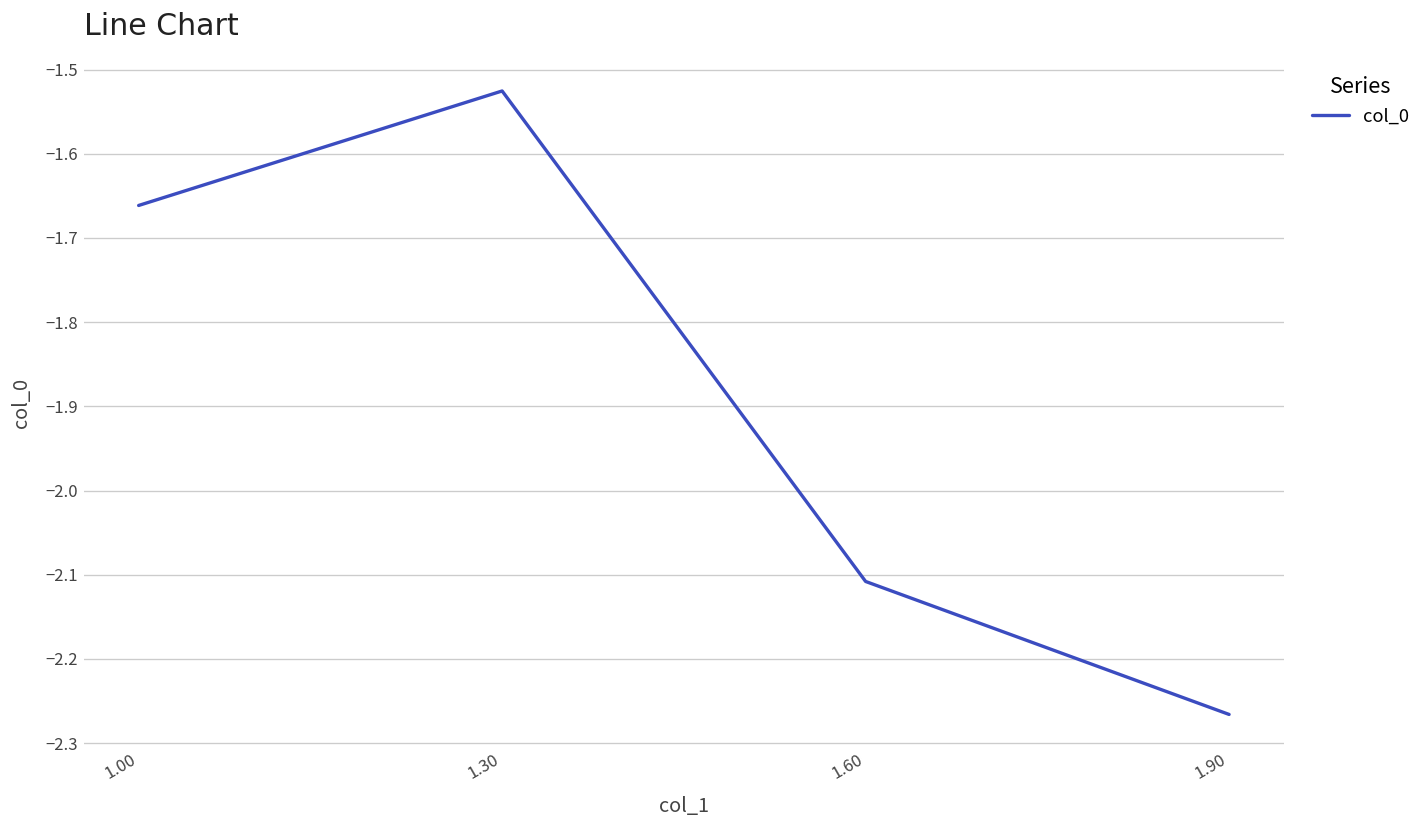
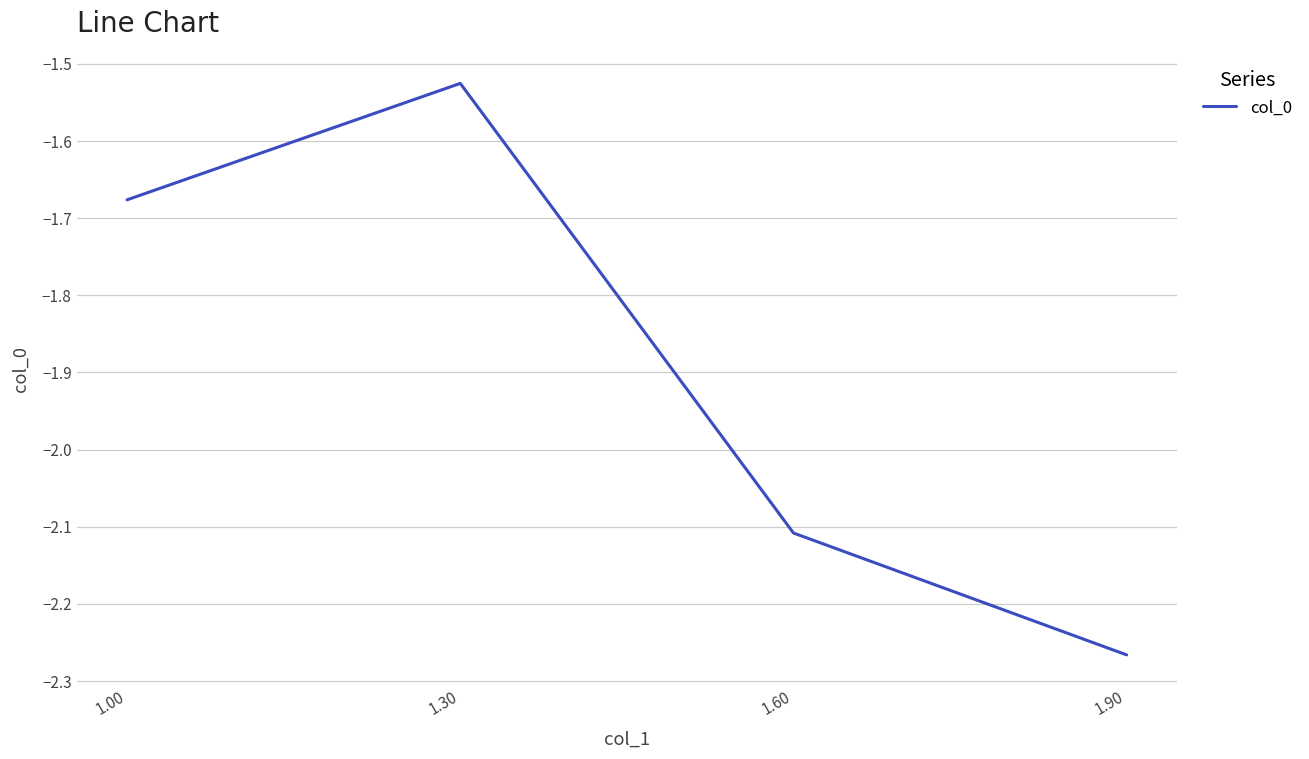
  {
-   "1.00": -1.66,
+   "1.00": -1.68,
    "1.30": -1.53,
    "1.60": -2.11,
    "1.90": -2.27
  }
